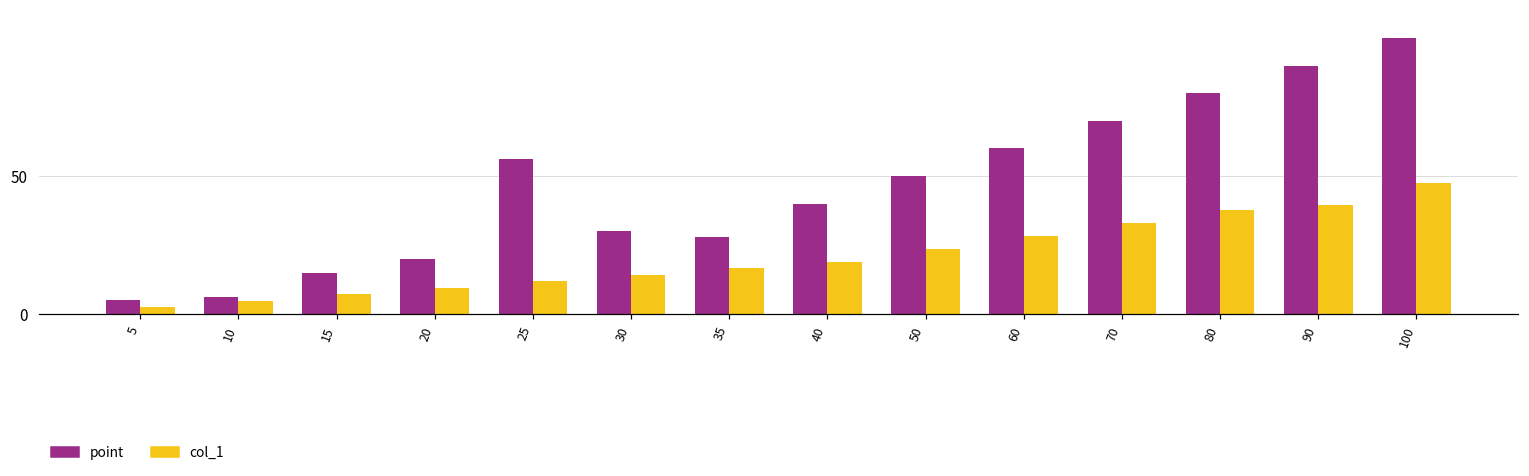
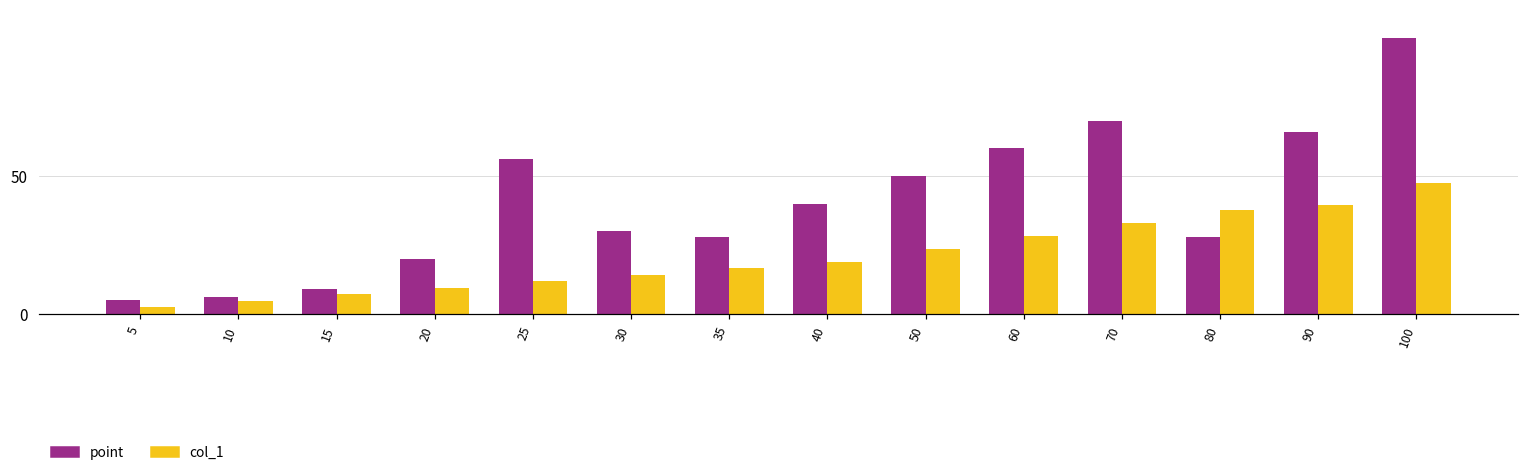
  {
    "point": {
      "5": 5,
      "10": 6,
-     "15": 15,
+     "15": 9,
      "20": 20,
      "25": 56,
      "30": 30,
      "35": 28,
      "40": 40,
      "50": 50,
      "60": 60,
      "70": 70,
-     "80": 80,
-     "90": 90,
+     "80": 28,
+     "90": 66,
      "100": 100
    },
    "col_1": {
      "5": 2,
      "10": 5,
      "15": 7,
      "20": 9,
      "25": 12,
      "30": 14,
      "35": 17,
      "40": 19,
      "50": 24,
      "60": 28,
      "70": 33,
      "80": 38,
      "90": 40,
      "100": 47
    }
  }
